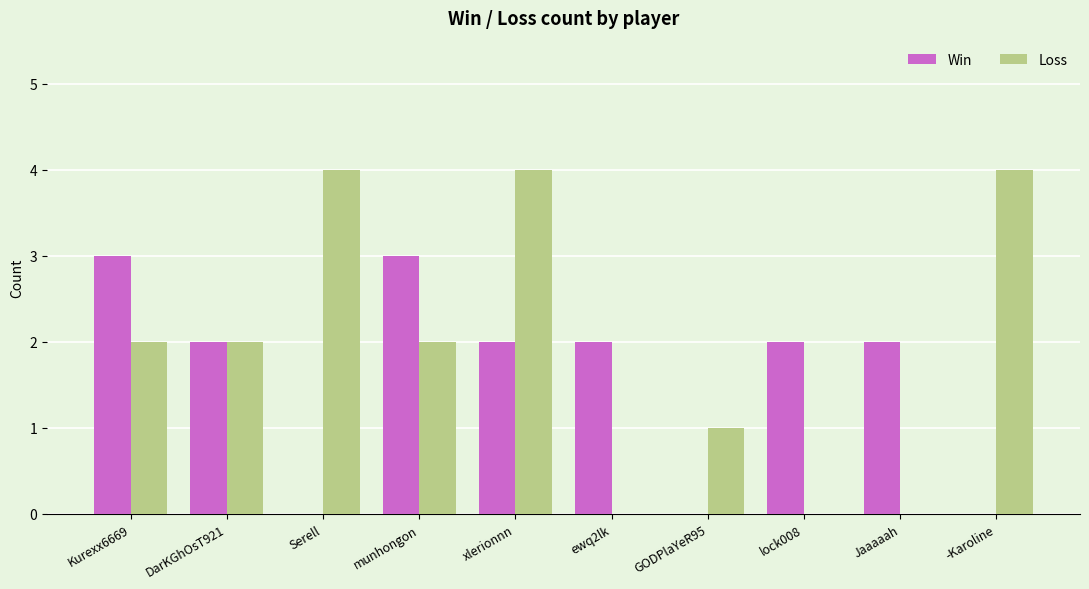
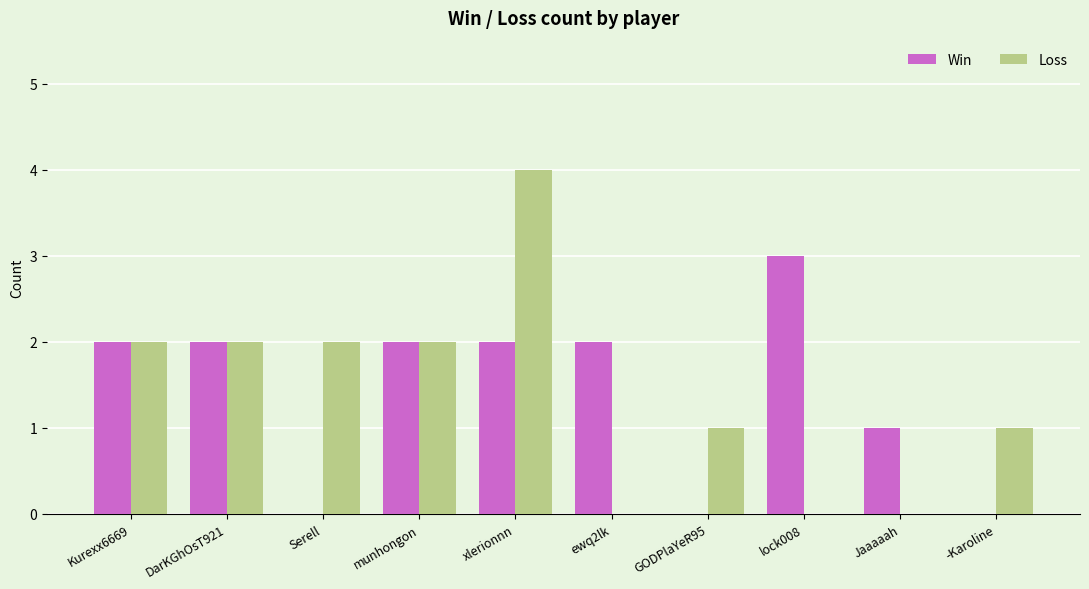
  {
    "Win": {
-     "Kurexx6669": 3,
+     "Kurexx6669": 2,
      "DarKGhOsT921": 2,
      "Serell": 0,
-     "munhongon": 3,
+     "munhongon": 2,
      "xlerionnn": 2,
      "ewq2lk": 2,
      "GODPlaYeR95": 0,
-     "lock008": 2,
-     "Jaaaaah": 2,
+     "lock008": 3,
+     "Jaaaaah": 1,
      "-Karoline": 0
    },
    "Loss": {
      "Kurexx6669": 2,
      "DarKGhOsT921": 2,
-     "Serell": 4,
+     "Serell": 2,
      "munhongon": 2,
      "xlerionnn": 4,
      "ewq2lk": 0,
      "GODPlaYeR95": 1,
      "lock008": 0,
      "Jaaaaah": 0,
-     "-Karoline": 4
+     "-Karoline": 1
    }
  }
